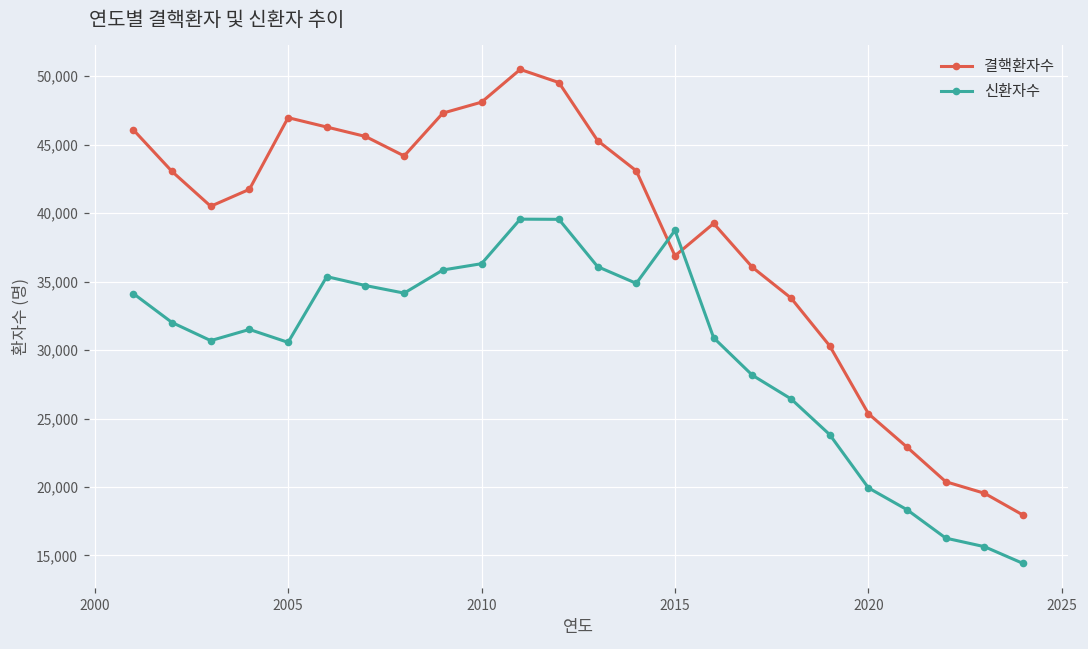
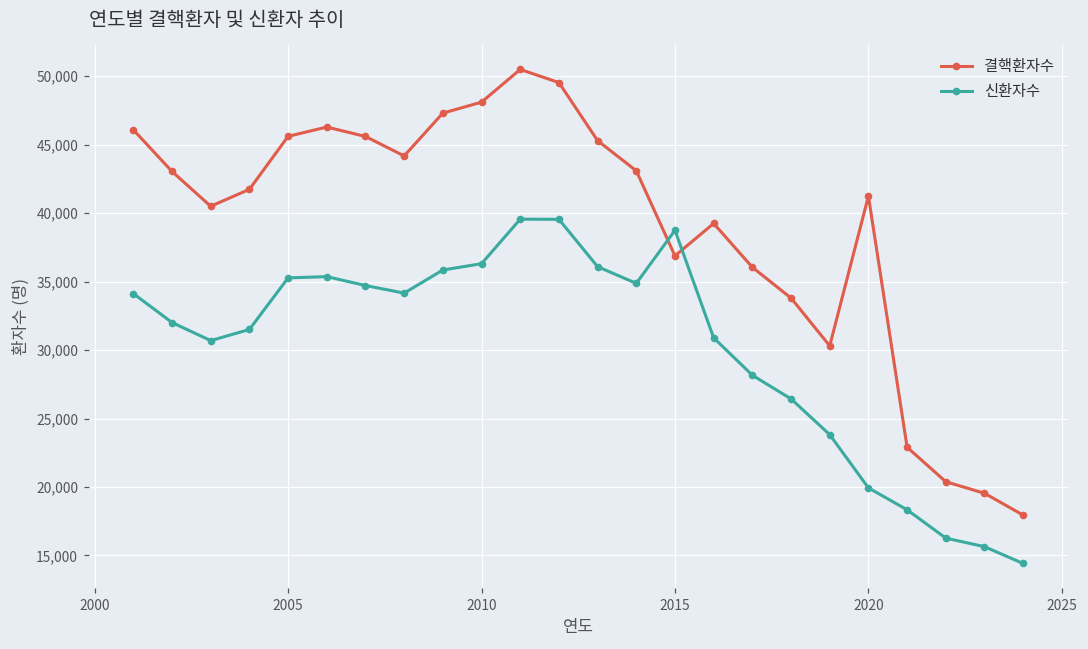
  {
    "결핵환자수": {
-     "2005": "47,000",
+     "2005": "45,600",
      "2010": "48,100",
      "2015": "36,900",
-     "2020": "25,400"
+     "2020": "41,200"
    },
    "신환자수": {
-     "2005": "30,600",
+     "2005": "35,300",
      "2010": "36,300",
      "2015": "38,700",
      "2020": "19,900"
    }
  }
